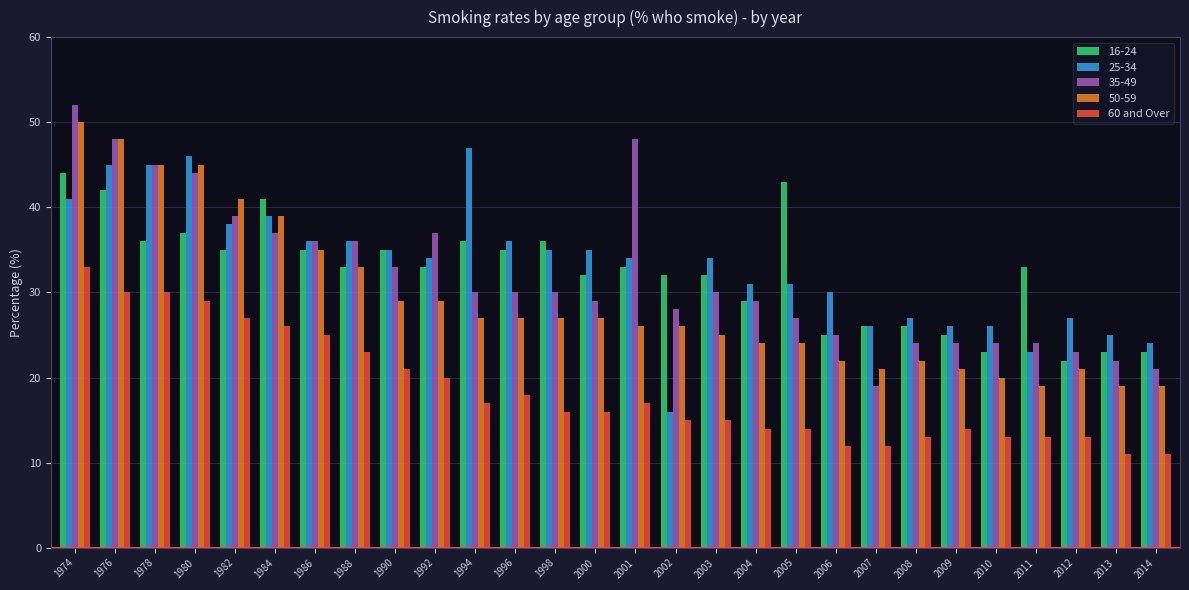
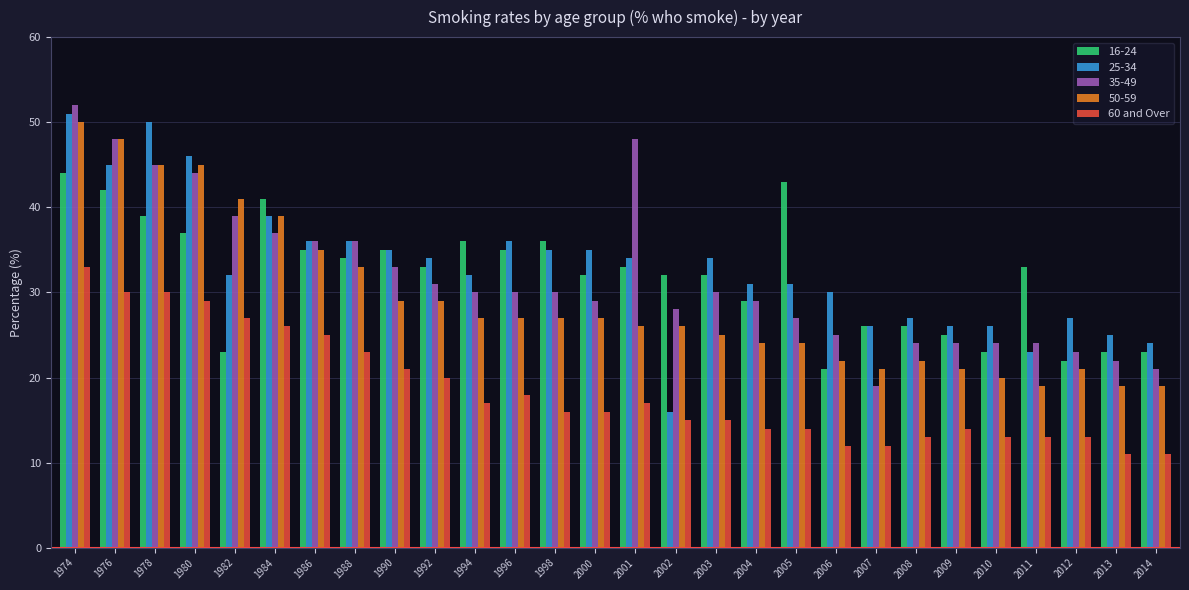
  {
    "16-24": {
      "1974": 44,
      "1976": 42,
-     "1978": 36,
+     "1978": 39,
      "1980": 37,
-     "1982": 35,
+     "1982": 23,
      "1984": 41,
      "1986": 35,
-     "1988": 33,
+     "1988": 34,
      "1990": 35,
      "1992": 33,
      "1994": 36,
      "1996": 35,
      "1998": 36,
      "2000": 32,
      "2001": 33,
      "2002": 32,
      "2003": 32,
      "2004": 29,
      "2005": 43,
-     "2006": 25,
+     "2006": 21,
      "2007": 26,
      "2008": 26,
      "2009": 25,
      "2010": 23,
      "2011": 33,
      "2012": 22,
      "2013": 23,
      "2014": 23
    },
    "25-34": {
-     "1974": 41,
+     "1974": 51,
      "1976": 45,
-     "1978": 45,
+     "1978": 50,
      "1980": 46,
-     "1982": 38,
+     "1982": 32,
      "1984": 39,
      "1986": 36,
      "1988": 36,
      "1990": 35,
      "1992": 34,
-     "1994": 47,
+     "1994": 32,
      "1996": 36,
      "1998": 35,
      "2000": 35,
      "2001": 34,
      "2002": 16,
      "2003": 34,
      "2004": 31,
      "2005": 31,
      "2006": 30,
      "2007": 26,
      "2008": 27,
      "2009": 26,
      "2010": 26,
      "2011": 23,
      "2012": 27,
      "2013": 25,
      "2014": 24
    },
    "35-49": {
      "1974": 52,
      "1976": 48,
      "1978": 45,
      "1980": 44,
      "1982": 39,
      "1984": 37,
      "1986": 36,
      "1988": 36,
      "1990": 33,
-     "1992": 37,
+     "1992": 31,
      "1994": 30,
      "1996": 30,
      "1998": 30,
      "2000": 29,
      "2001": 48,
      "2002": 28,
      "2003": 30,
      "2004": 29,
      "2005": 27,
      "2006": 25,
      "2007": 19,
      "2008": 24,
      "2009": 24,
      "2010": 24,
      "2011": 24,
      "2012": 23,
      "2013": 22,
      "2014": 21
    }
  }
